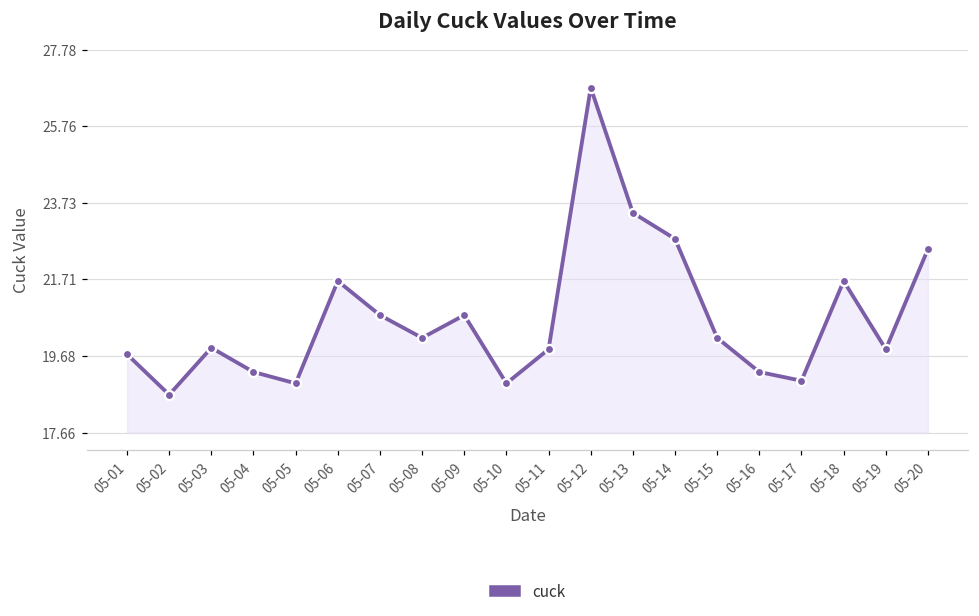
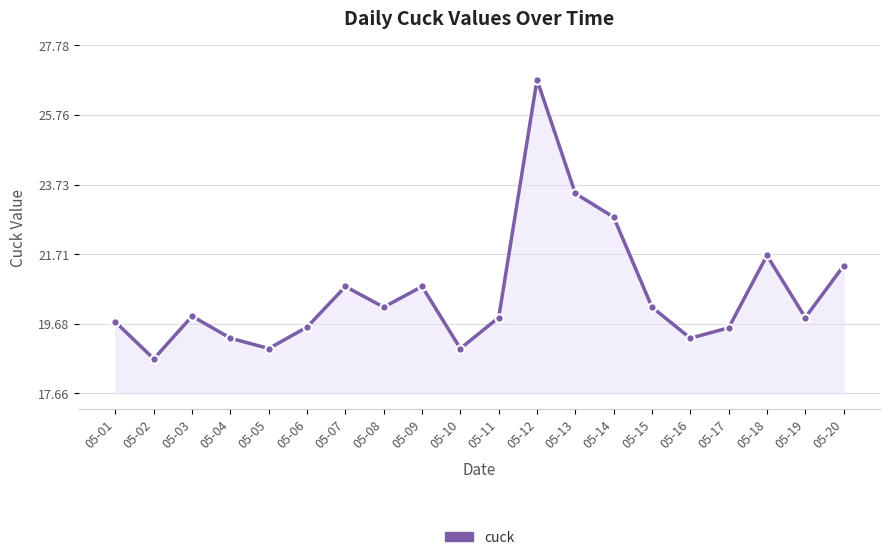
  {
    "05-01": 19.7,
    "05-02": 18.7,
    "05-03": 19.9,
    "05-04": 19.3,
    "05-05": 19.0,
-   "05-06": 21.7,
+   "05-06": 19.6,
    "05-07": 20.8,
    "05-08": 20.2,
    "05-09": 20.8,
    "05-10": 19.0,
    "05-11": 19.9,
    "05-12": 26.8,
    "05-13": 23.5,
    "05-14": 22.8,
    "05-15": 20.2,
    "05-16": 19.3,
-   "05-17": 19.0,
+   "05-17": 19.6,
    "05-18": 21.7,
    "05-19": 19.9,
-   "05-20": 22.5
+   "05-20": 21.4
  }
